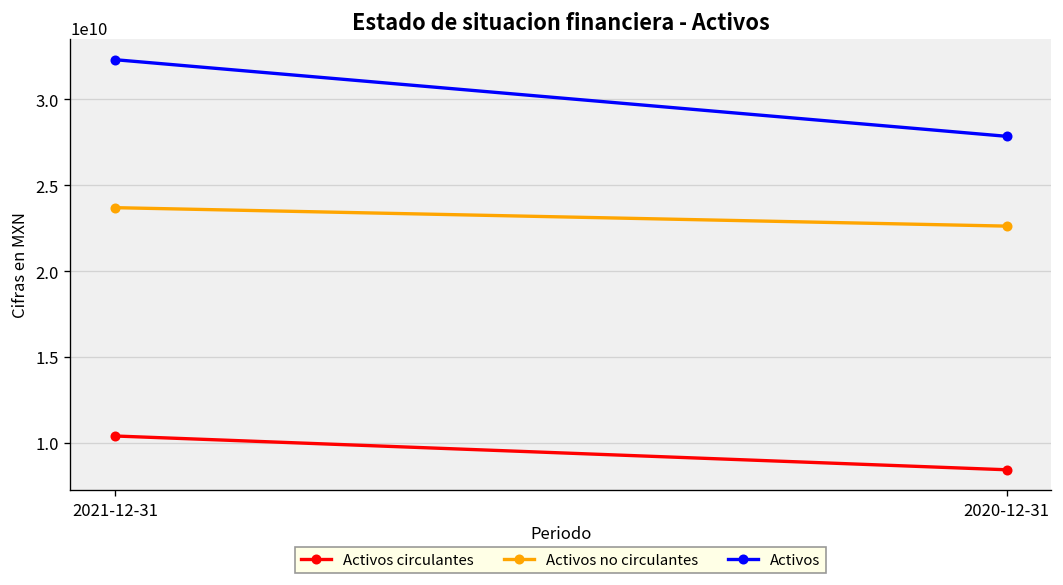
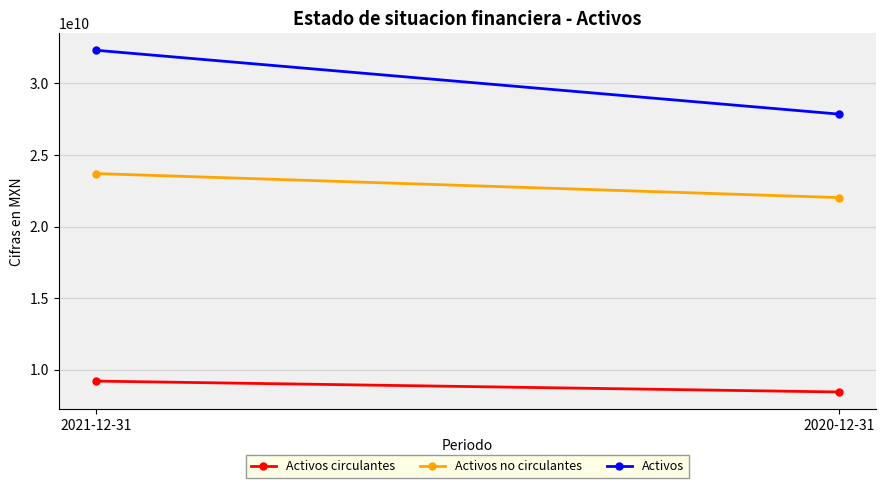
  {
    "Activos circulantes": {
-     "2021-12-31": 10400000000,
+     "2021-12-31": 9200000000,
      "2020-12-31": 8400000000
    },
    "Activos no circulantes": {
      "2021-12-31": 23700000000,
-     "2020-12-31": 22600000000
+     "2020-12-31": 22000000000
    },
    "Activos": {
      "2021-12-31": 32300000000,
      "2020-12-31": 27900000000
    }
  }
